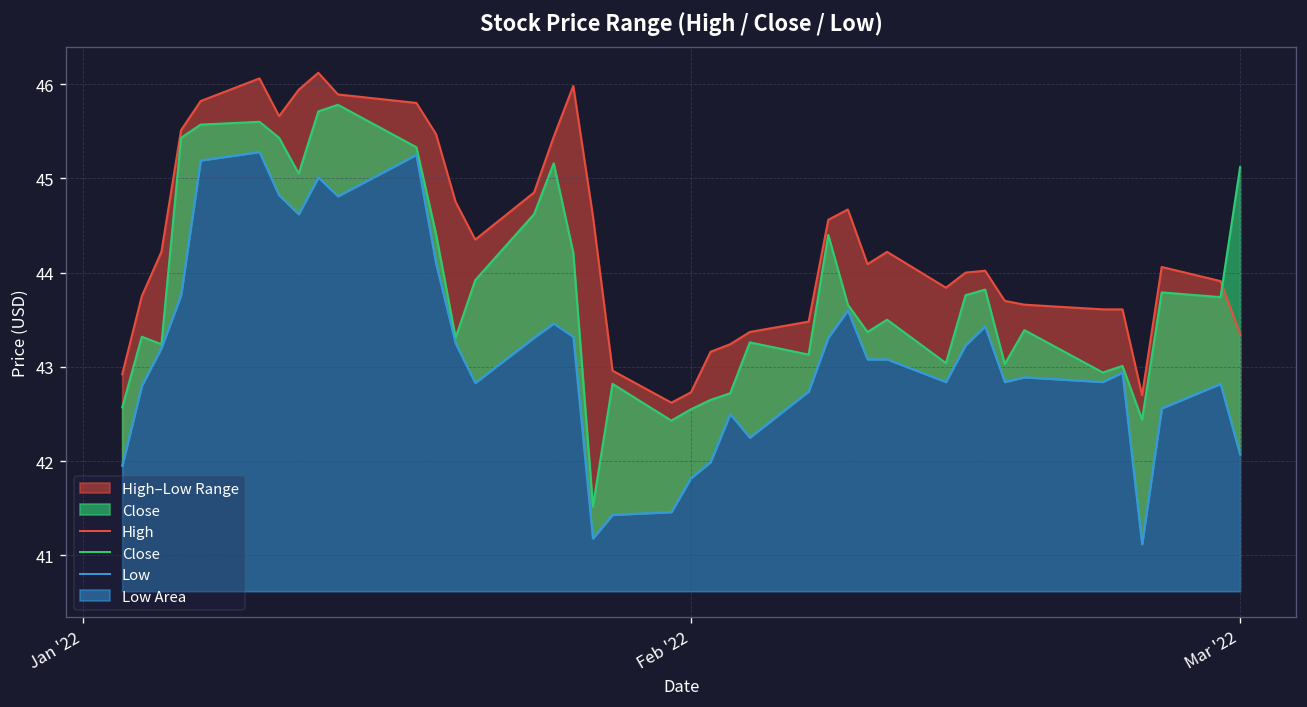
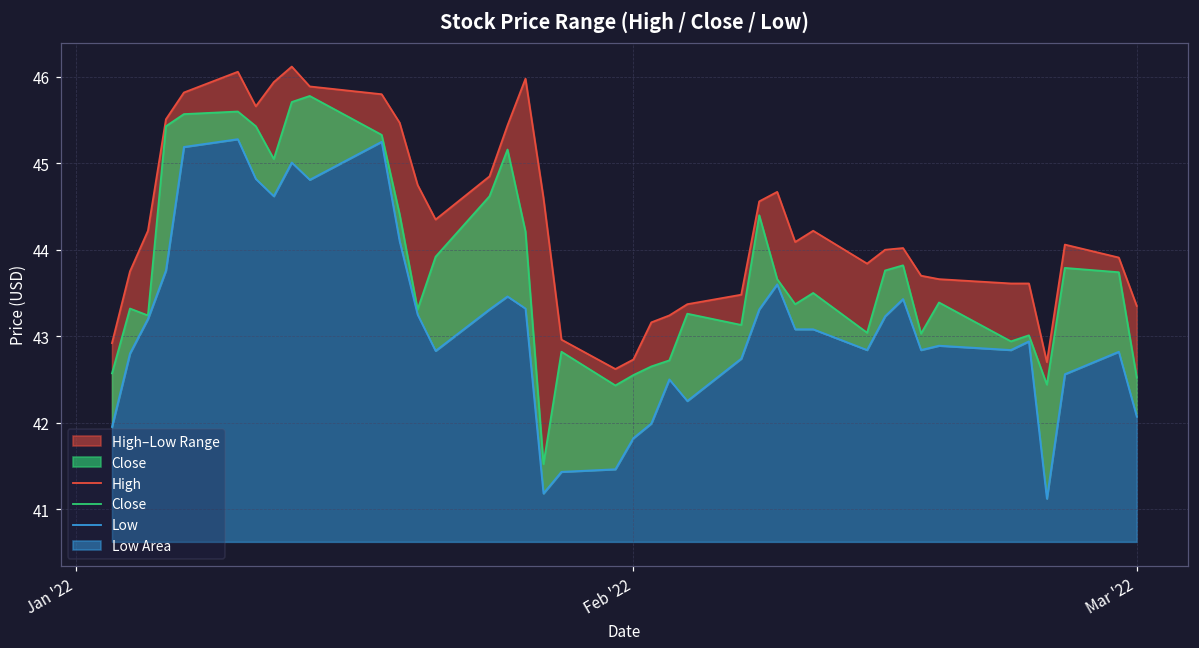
  {
    "High–Low Range": {
      "Feb '22": 42.7,
      "Mar '22": 43.4
    },
    "Close": {
      "Feb '22": 42.6,
-     "Mar '22": 45.1
+     "Mar '22": 42.5
    },
    "Low Area": {
      "Feb '22": 41.8,
      "Mar '22": 42.1
    }
  }
